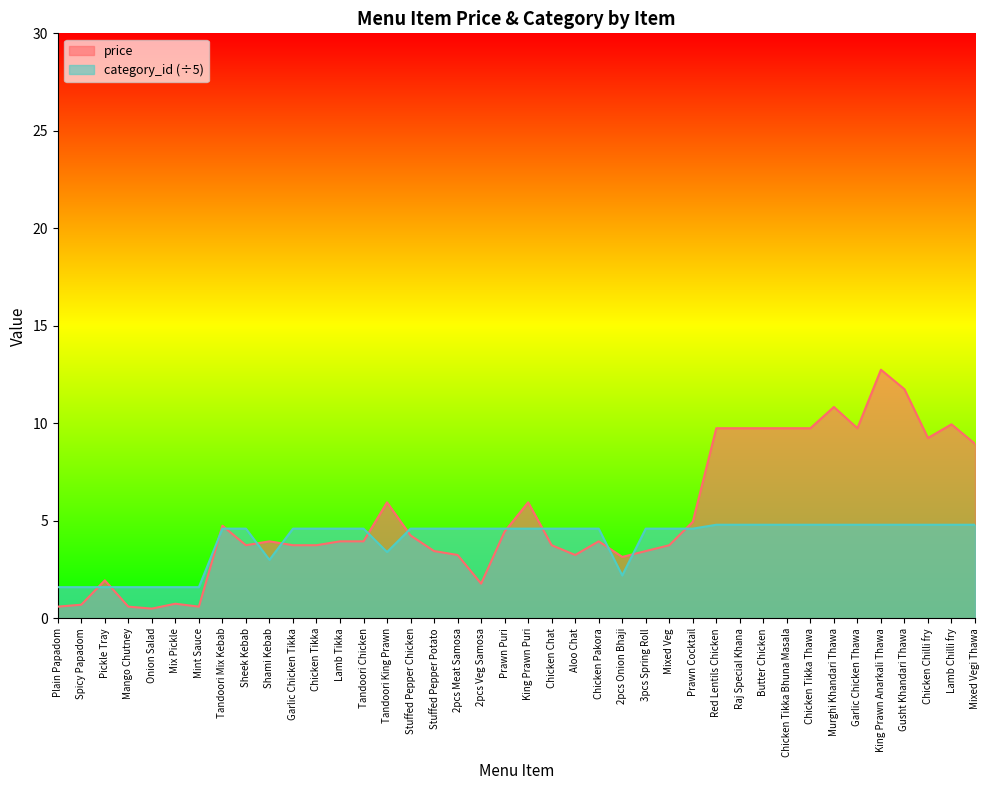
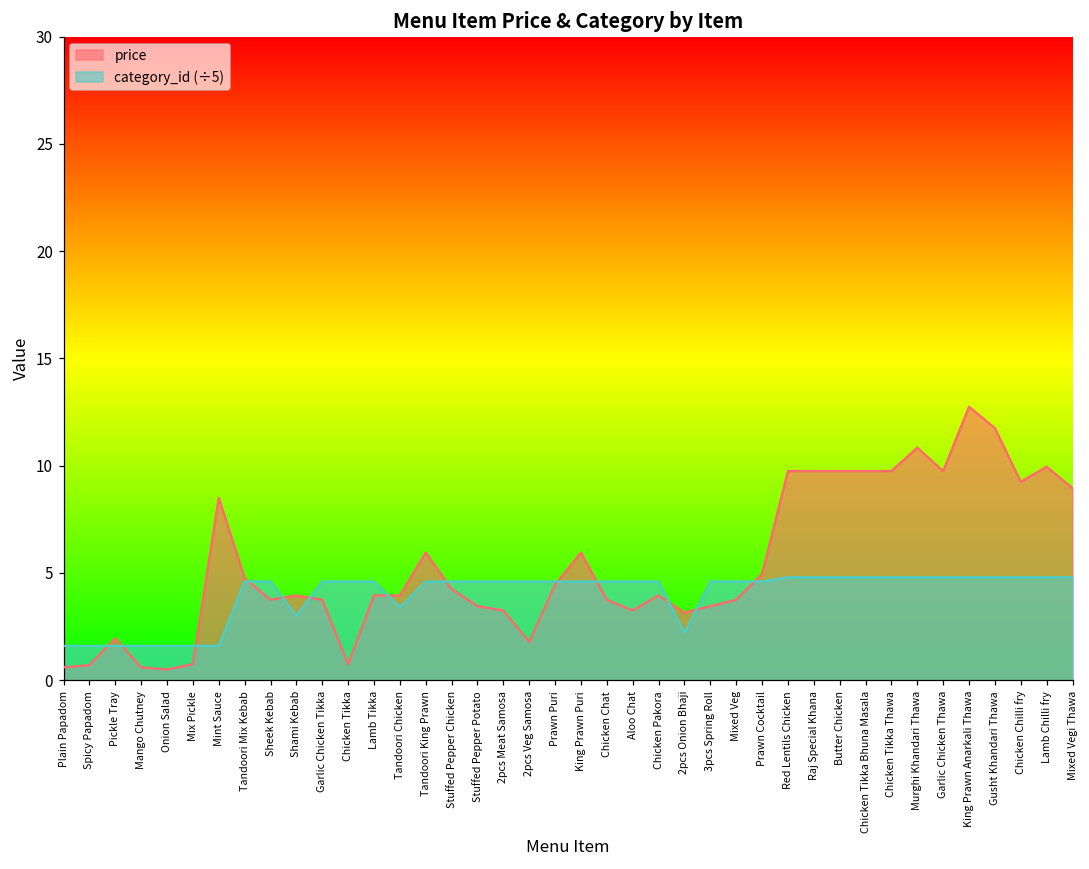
  {
    "price": {
      "Plain Papadom": 0.6,
      "Spicy Papadom": 0.7,
      "Pickle Tray": 2.0,
      "Mango Chutney": 0.6,
      "Onion Salad": 0.5,
      "Mix Pickle": 0.8,
-     "Mint Sauce": 0.6,
+     "Mint Sauce": 8.5,
      "Tandoori Mix Kebab": 4.8,
      "Sheek Kebab": 3.8,
      "Shami Kebab": 4.0,
      "Garlic Chicken Tikka": 3.8,
-     "Chicken Tikka": 3.8,
+     "Chicken Tikka": 0.8,
      "Lamb Tikka": 4.0,
      "Tandoori Chicken": 4.0,
      "Tandoori King Prawn": 6.0,
      "Stuffed Pepper Chicken": 4.3,
      "Stuffed Pepper Potato": 3.5,
      "2pcs Meat Samosa": 3.3,
      "2pcs Veg Samosa": 1.8,
      "Prawn Puri": 4.5,
      "King Prawn Puri": 6.0,
      "Chicken Chat": 3.8,
      "Aloo Chat": 3.3,
      "Chicken Pakora": 4.0,
      "2pcs Onion Bhaji": 3.2,
      "3pcs Spring Roll": 3.5,
      "Mixed Veg": 3.8,
      "Prawn Cocktail": 5.0,
      "Red Lentils Chicken": 9.8,
      "Raj Special Khana": 9.8,
      "Butter Chicken": 9.8,
      "Chicken Tikka Bhuna Masala": 9.8,
      "Chicken Tikka Thawa": 9.8,
      "Murghi Khandari Thawa": 10.8,
      "Garlic Chicken Thawa": 9.8,
      "King Prawn Anarkali Thawa": 12.8,
      "Gusht Khandari Thawa": 11.8,
      "Chicken Chilli fry": 9.3,
      "Lamb Chilli fry": 10.0,
      "Mixed Vegi Thawa": 9.0
    },
    "category_id (÷5)": {
      "Plain Papadom": 1.6,
      "Spicy Papadom": 1.6,
      "Pickle Tray": 1.6,
      "Mango Chutney": 1.6,
      "Onion Salad": 1.6,
      "Mix Pickle": 1.6,
      "Mint Sauce": 1.6,
      "Tandoori Mix Kebab": 4.6,
      "Sheek Kebab": 4.6,
      "Shami Kebab": 3.0,
      "Garlic Chicken Tikka": 4.6,
      "Chicken Tikka": 4.6,
      "Lamb Tikka": 4.6,
-     "Tandoori Chicken": 4.6,
-     "Tandoori King Prawn": 3.4,
+     "Tandoori Chicken": 3.4,
+     "Tandoori King Prawn": 4.6,
      "Stuffed Pepper Chicken": 4.6,
      "Stuffed Pepper Potato": 4.6,
      "2pcs Meat Samosa": 4.6,
      "2pcs Veg Samosa": 4.6,
      "Prawn Puri": 4.6,
      "King Prawn Puri": 4.6,
      "Chicken Chat": 4.6,
      "Aloo Chat": 4.6,
      "Chicken Pakora": 4.6,
      "2pcs Onion Bhaji": 2.2,
      "3pcs Spring Roll": 4.6,
      "Mixed Veg": 4.6,
      "Prawn Cocktail": 4.6,
      "Red Lentils Chicken": 4.8,
      "Raj Special Khana": 4.8,
      "Butter Chicken": 4.8,
      "Chicken Tikka Bhuna Masala": 4.8,
      "Chicken Tikka Thawa": 4.8,
      "Murghi Khandari Thawa": 4.8,
      "Garlic Chicken Thawa": 4.8,
      "King Prawn Anarkali Thawa": 4.8,
      "Gusht Khandari Thawa": 4.8,
      "Chicken Chilli fry": 4.8,
      "Lamb Chilli fry": 4.8,
      "Mixed Vegi Thawa": 4.8
    }
  }
